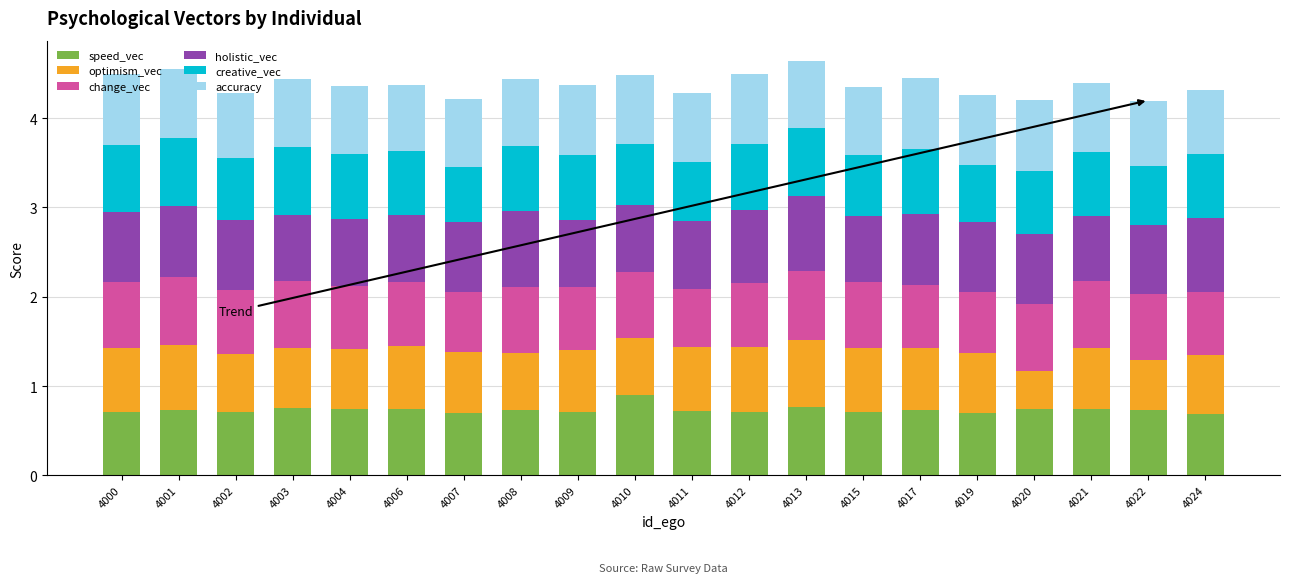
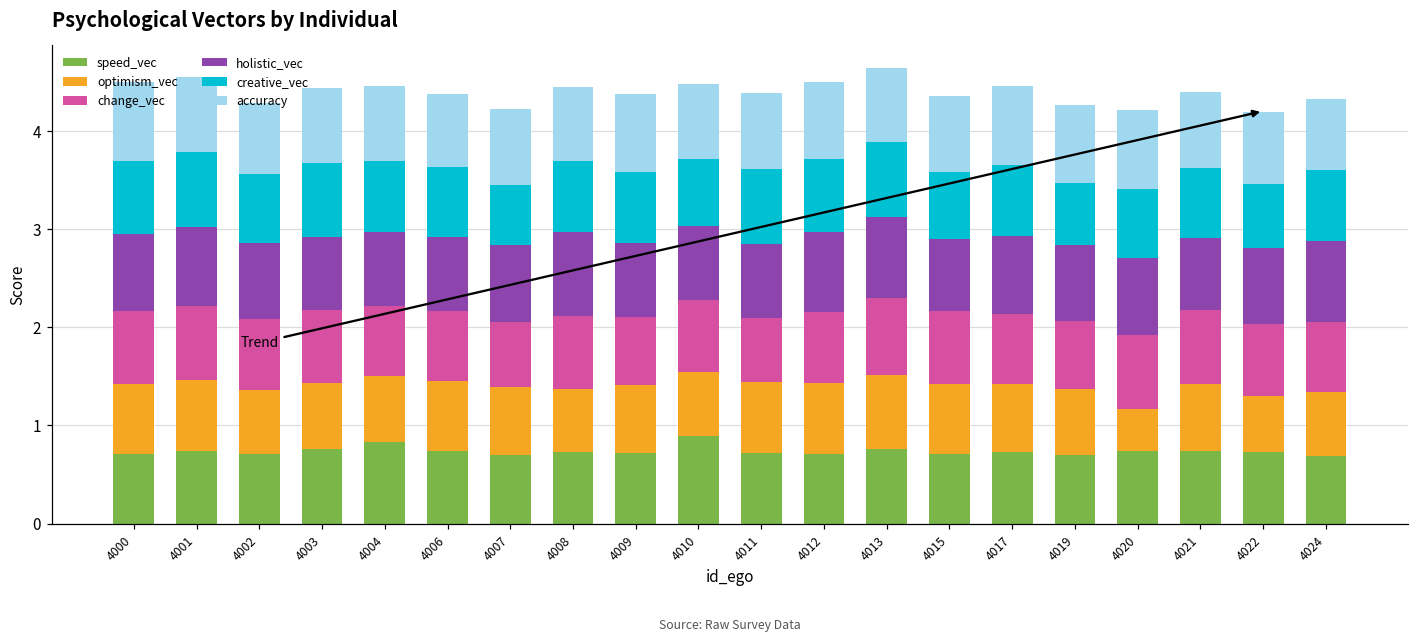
  {
    "speed_vec": {
      "4000": 0.7,
      "4001": 0.7,
      "4002": 0.7,
      "4003": 0.8,
-     "4004": 0.7,
+     "4004": 0.8,
      "4006": 0.7,
      "4007": 0.7,
      "4008": 0.7,
      "4009": 0.7,
      "4010": 0.9,
      "4011": 0.7,
      "4012": 0.7,
      "4013": 0.8,
      "4015": 0.7,
      "4017": 0.7,
      "4019": 0.7,
      "4020": 0.7,
      "4021": 0.7,
      "4022": 0.7,
      "4024": 0.7
    },
    "optimism_vec": {
      "4000": 0.7,
      "4001": 0.7,
      "4002": 0.6,
      "4003": 0.7,
      "4004": 0.7,
      "4006": 0.7,
      "4007": 0.7,
      "4008": 0.6,
      "4009": 0.7,
      "4010": 0.6,
      "4011": 0.7,
      "4012": 0.7,
      "4013": 0.8,
      "4015": 0.7,
      "4017": 0.7,
      "4019": 0.7,
      "4020": 0.4,
      "4021": 0.7,
      "4022": 0.6,
      "4024": 0.7
    },
    "change_vec": {
      "4000": 0.7,
      "4001": 0.8,
      "4002": 0.7,
      "4003": 0.7,
      "4004": 0.7,
      "4006": 0.7,
      "4007": 0.7,
      "4008": 0.7,
      "4009": 0.7,
      "4010": 0.7,
      "4011": 0.6,
      "4012": 0.7,
      "4013": 0.8,
      "4015": 0.7,
      "4017": 0.7,
      "4019": 0.7,
      "4020": 0.7,
      "4021": 0.8,
      "4022": 0.7,
      "4024": 0.7
    },
    "holistic_vec": {
      "4000": 0.8,
      "4001": 0.8,
      "4002": 0.8,
      "4003": 0.7,
      "4004": 0.8,
      "4006": 0.8,
      "4007": 0.8,
      "4008": 0.9,
      "4009": 0.8,
      "4010": 0.8,
      "4011": 0.8,
      "4012": 0.8,
      "4013": 0.8,
      "4015": 0.7,
      "4017": 0.8,
      "4019": 0.8,
      "4020": 0.8,
      "4021": 0.7,
      "4022": 0.8,
      "4024": 0.8
    },
    "creative_vec": {
      "4000": 0.7,
      "4001": 0.8,
      "4002": 0.7,
      "4003": 0.8,
      "4004": 0.7,
      "4006": 0.7,
      "4007": 0.6,
      "4008": 0.7,
      "4009": 0.7,
      "4010": 0.7,
-     "4011": 0.7,
+     "4011": 0.8,
      "4012": 0.7,
      "4013": 0.8,
      "4015": 0.7,
      "4017": 0.7,
      "4019": 0.6,
      "4020": 0.7,
      "4021": 0.7,
      "4022": 0.7,
      "4024": 0.7
    },
    "accuracy": {
      "4000": 0.8,
      "4001": 0.8,
      "4002": 0.7,
      "4003": 0.8,
      "4004": 0.8,
      "4006": 0.7,
      "4007": 0.8,
      "4008": 0.8,
      "4009": 0.8,
      "4010": 0.8,
      "4011": 0.8,
      "4012": 0.8,
      "4013": 0.8,
      "4015": 0.8,
      "4017": 0.8,
      "4019": 0.8,
      "4020": 0.8,
      "4021": 0.8,
      "4022": 0.7,
      "4024": 0.7
    }
  }
